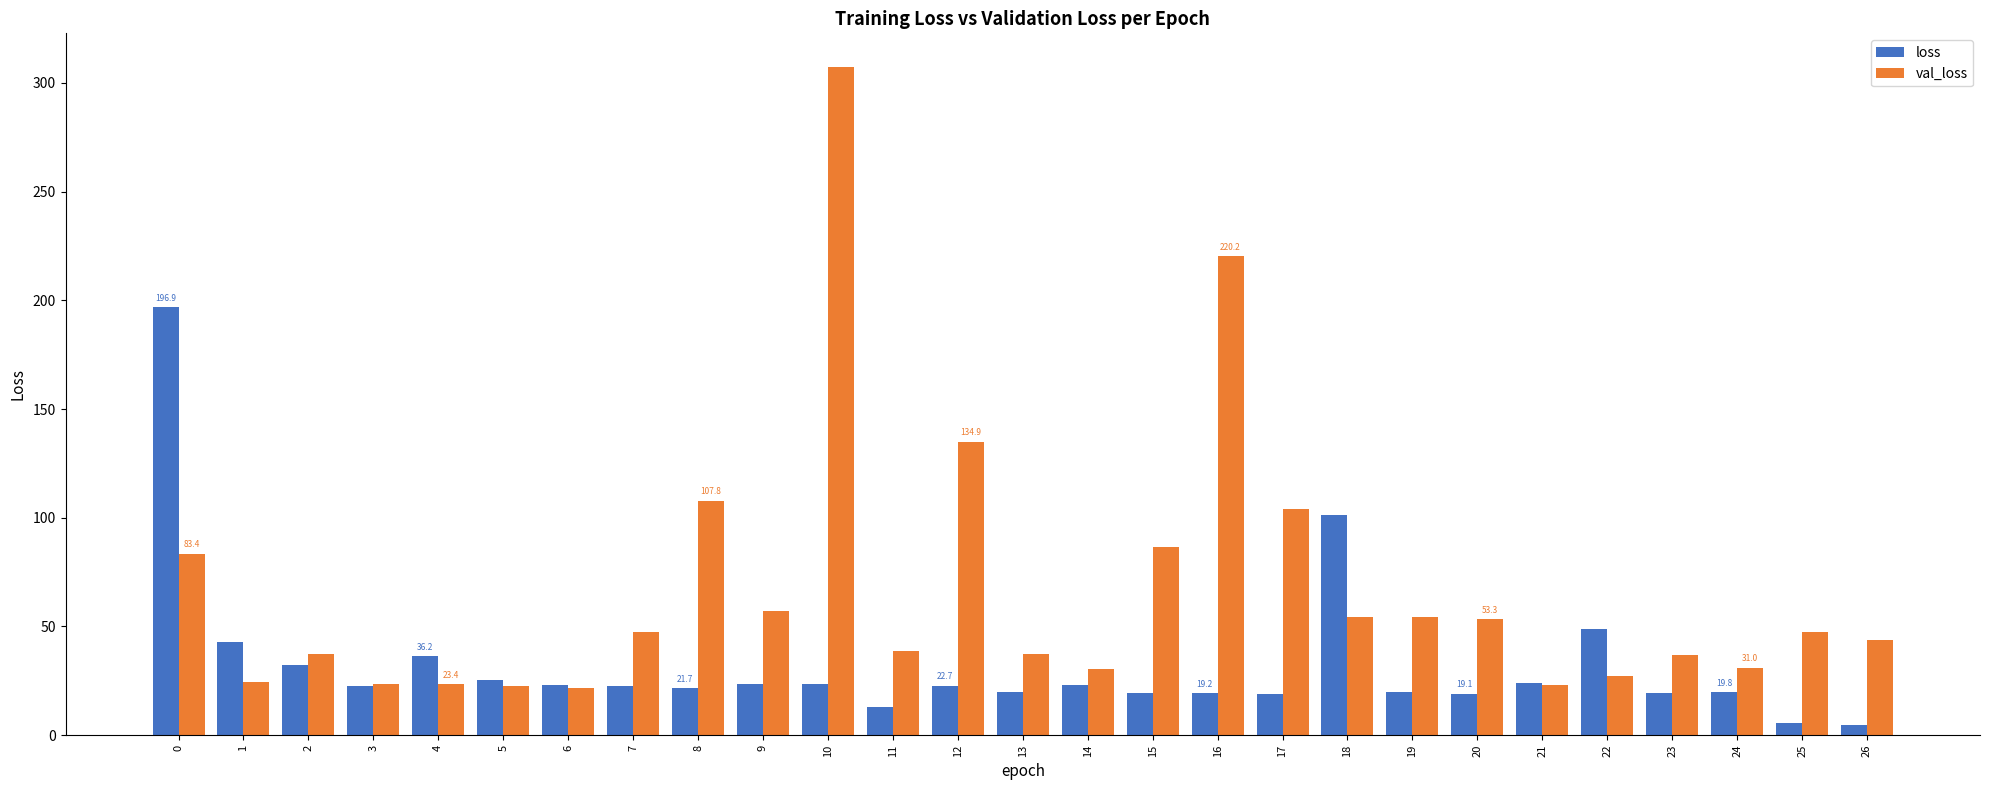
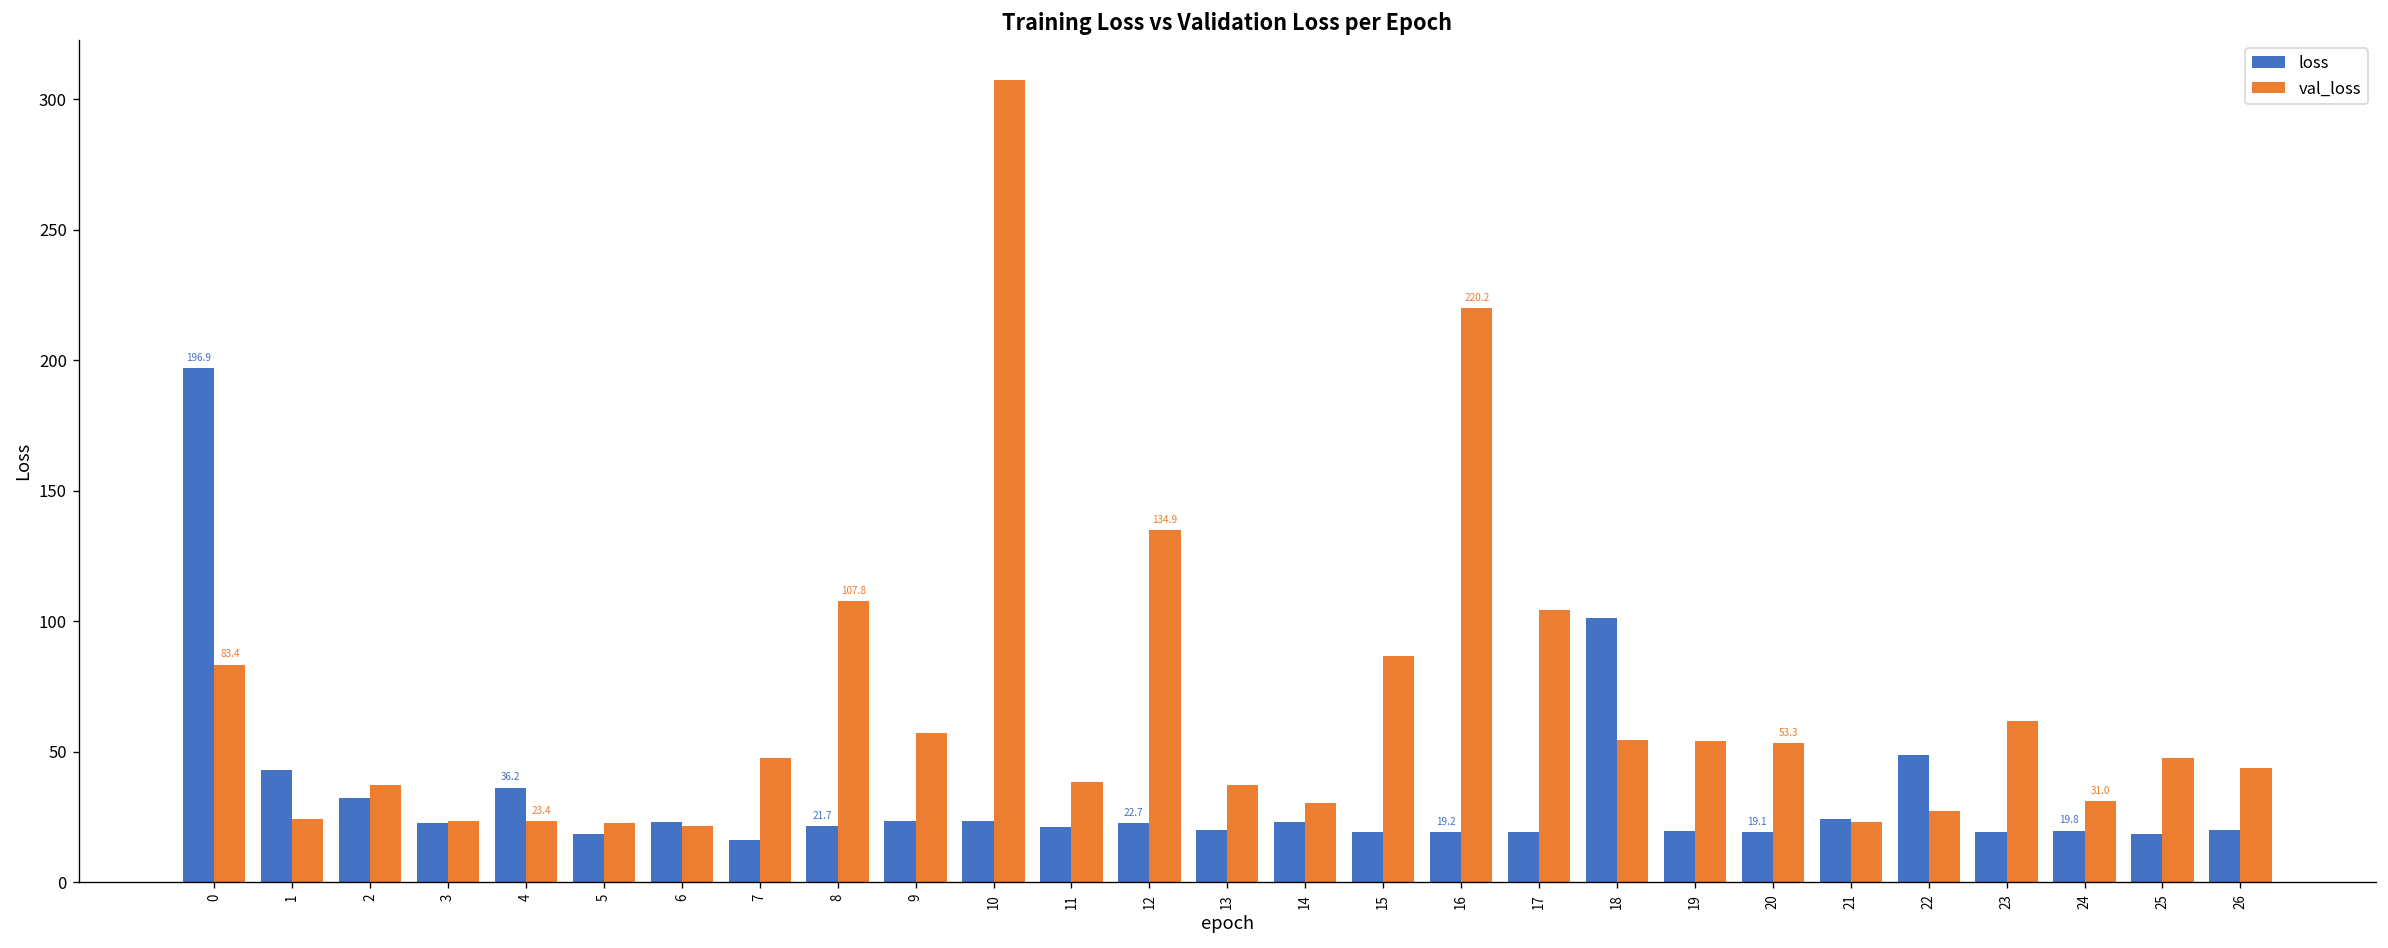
  {
    "loss": {
      "1": 43,
      "2": 32,
      "3": 23,
-     "5": 25,
+     "5": 19,
      "6": 23,
-     "7": 23,
+     "7": 16,
      "9": 23,
      "10": 24,
-     "11": 13,
+     "11": 21,
      "13": 20,
      "14": 23,
      "15": 19,
      "17": 19,
      "18": 101,
      "19": 20,
      "21": 24,
      "22": 49,
      "23": 19,
-     "25": 6,
-     "26": 5
+     "25": 19,
+     "26": 20
    },
    "val_loss": {
      "1": 24,
      "2": 37,
      "3": 23,
      "5": 23,
      "6": 21,
      "7": 47,
      "9": 57,
      "10": 307,
      "11": 39,
      "13": 37,
      "14": 31,
      "15": 87,
      "17": 104,
      "18": 54,
      "19": 54,
      "21": 23,
      "22": 27,
-     "23": 37,
+     "23": 62,
      "25": 48,
      "26": 44
    }
  }
